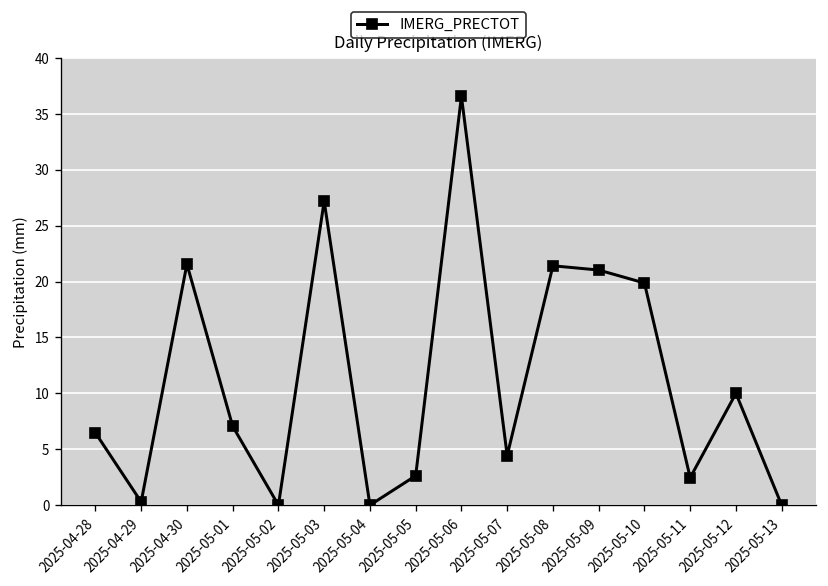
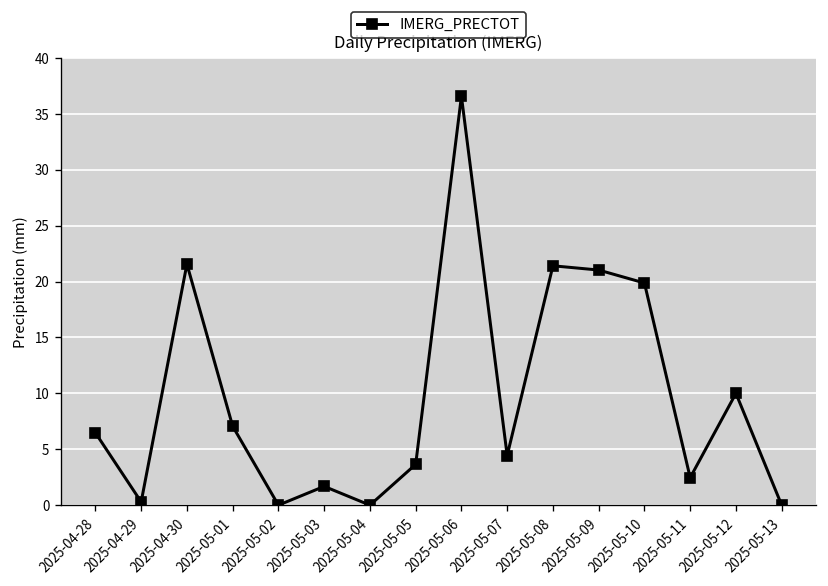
  {
    "2025-04-28": 6,
    "2025-04-29": 0,
    "2025-04-30": 22,
    "2025-05-01": 7,
    "2025-05-02": 0,
-   "2025-05-03": 27,
+   "2025-05-03": 2,
    "2025-05-04": 0,
-   "2025-05-05": 3,
+   "2025-05-05": 4,
    "2025-05-06": 37,
    "2025-05-07": 4,
    "2025-05-08": 21,
    "2025-05-09": 21,
    "2025-05-10": 20,
    "2025-05-11": 2,
    "2025-05-12": 10,
    "2025-05-13": 0
  }
